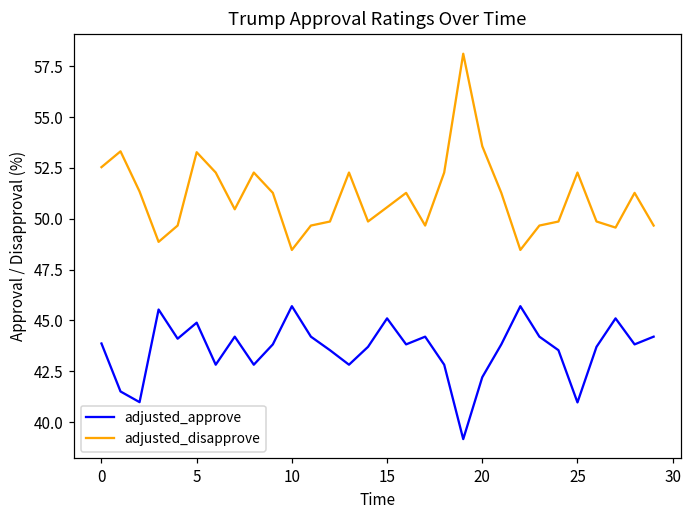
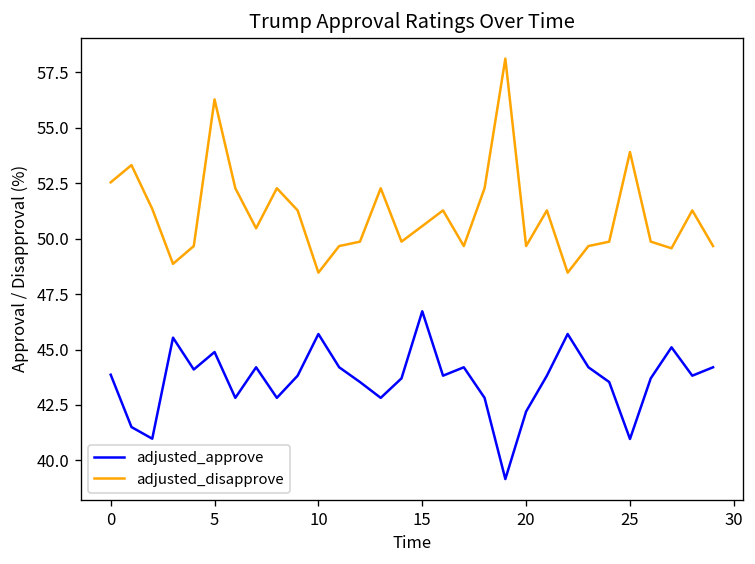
  {
    "adjusted_approve": {
      "0": 43.9,
      "5": 44.9,
      "10": 45.7,
-     "15": 45.1,
+     "15": 46.7,
      "20": 42.2,
      "25": 41.0
    },
    "adjusted_disapprove": {
      "0": 52.5,
-     "5": 53.3,
+     "5": 56.3,
      "10": 48.5,
      "15": 50.6,
-     "20": 53.6,
-     "25": 52.3
+     "20": 49.7,
+     "25": 53.9
    }
  }
